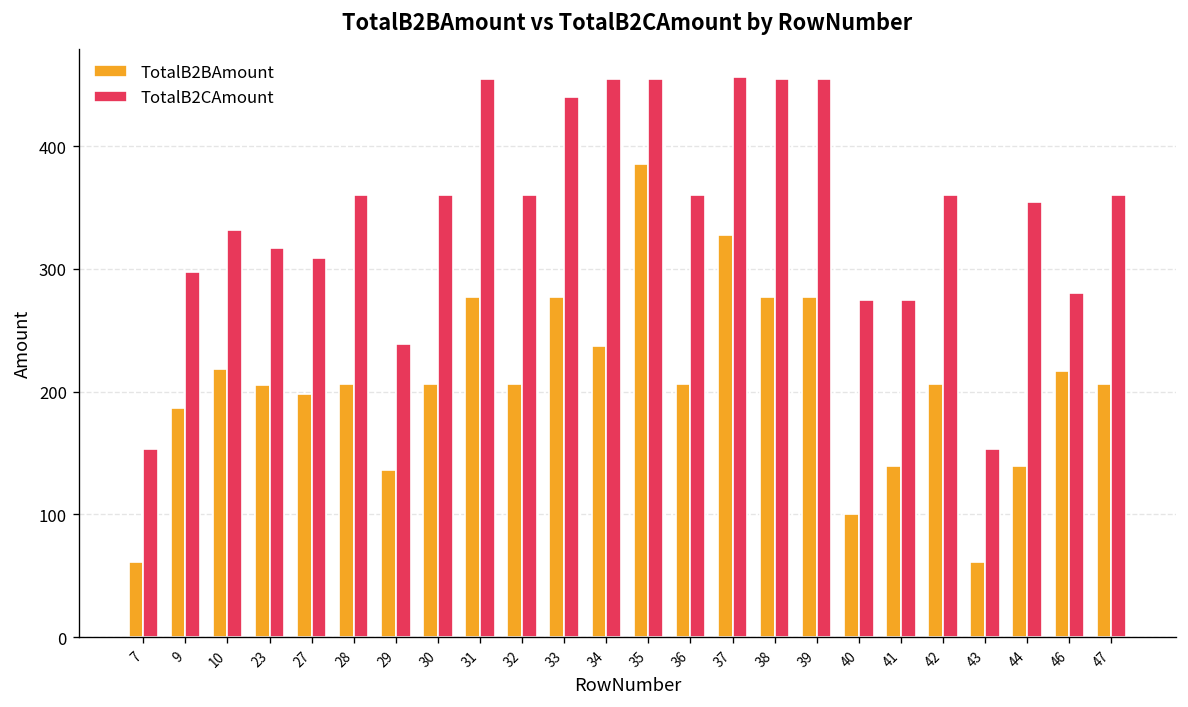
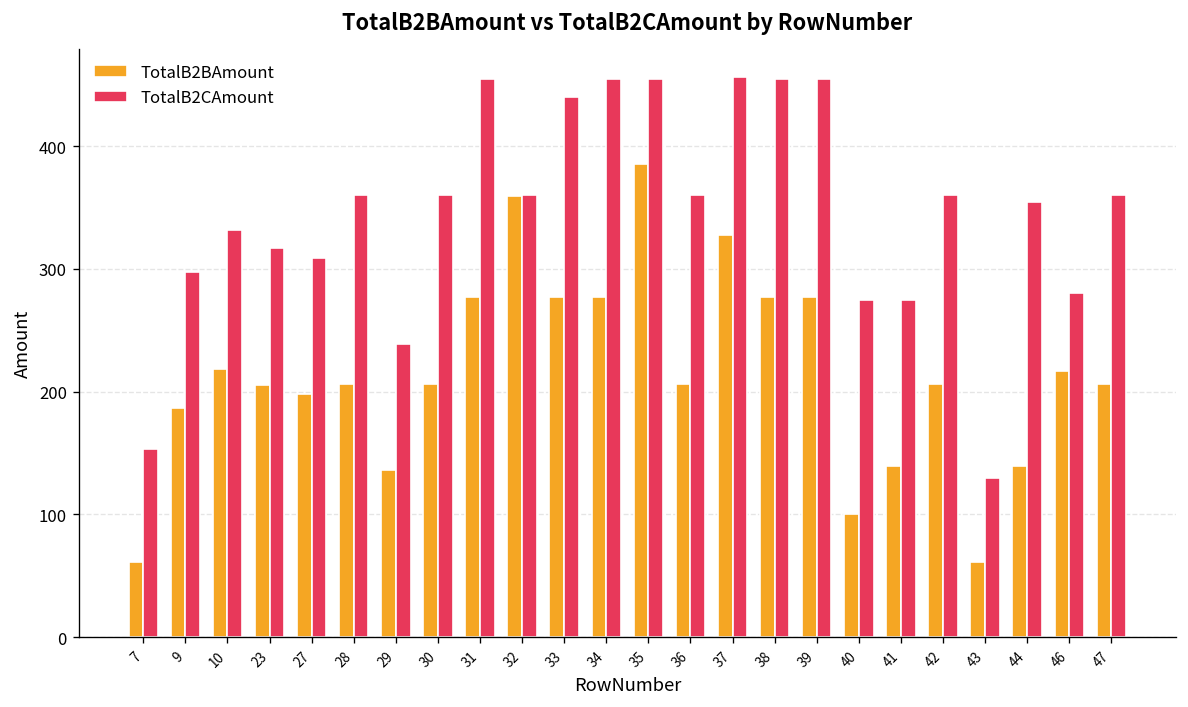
  {
    "TotalB2BAmount": {
      "7": 61,
      "9": 187,
      "10": 219,
      "23": 206,
      "27": 198,
      "28": 207,
      "29": 137,
      "30": 207,
      "31": 277,
-     "32": 207,
+     "32": 359,
      "33": 277,
-     "34": 237,
+     "34": 277,
      "35": 385,
      "36": 207,
      "37": 328,
      "38": 277,
      "39": 277,
      "40": 100,
      "41": 139,
      "42": 207,
      "43": 61,
      "44": 139,
      "46": 217,
      "47": 207
    },
    "TotalB2CAmount": {
      "7": 153,
      "9": 297,
      "10": 332,
      "23": 317,
      "27": 309,
      "28": 360,
      "29": 239,
      "30": 360,
      "31": 454,
      "32": 360,
      "33": 440,
      "34": 454,
      "35": 454,
      "36": 360,
      "37": 456,
      "38": 454,
      "39": 454,
      "40": 275,
      "41": 275,
      "42": 360,
-     "43": 153,
+     "43": 129,
      "44": 354,
      "46": 280,
      "47": 360
    }
  }
